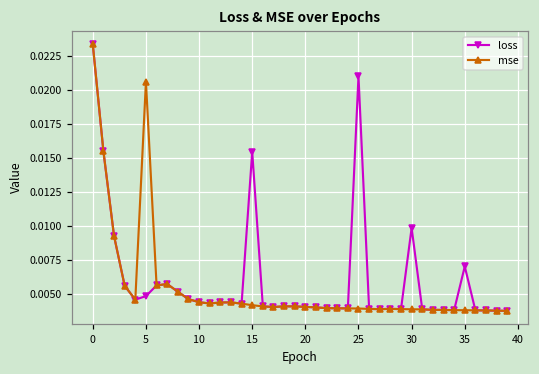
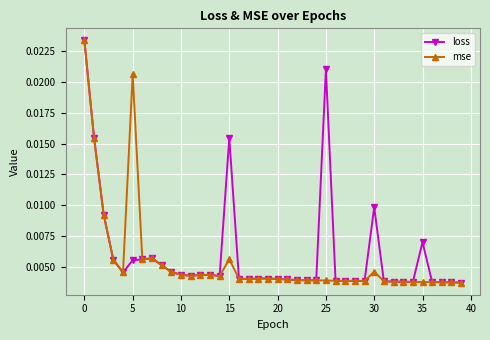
  {
    "loss": {
-     "5": 0.0048,
+     "5": 0.0056,
      "15": 0.0154,
      "25": 0.0210,
      "30": 0.0099,
      "35": 0.0070
    },
    "mse": {
      "5": 0.0206,
-     "15": 0.0042,
+     "15": 0.0056,
      "25": 0.0039,
-     "30": 0.0039,
+     "30": 0.0046,
      "35": 0.0038
    }
  }
